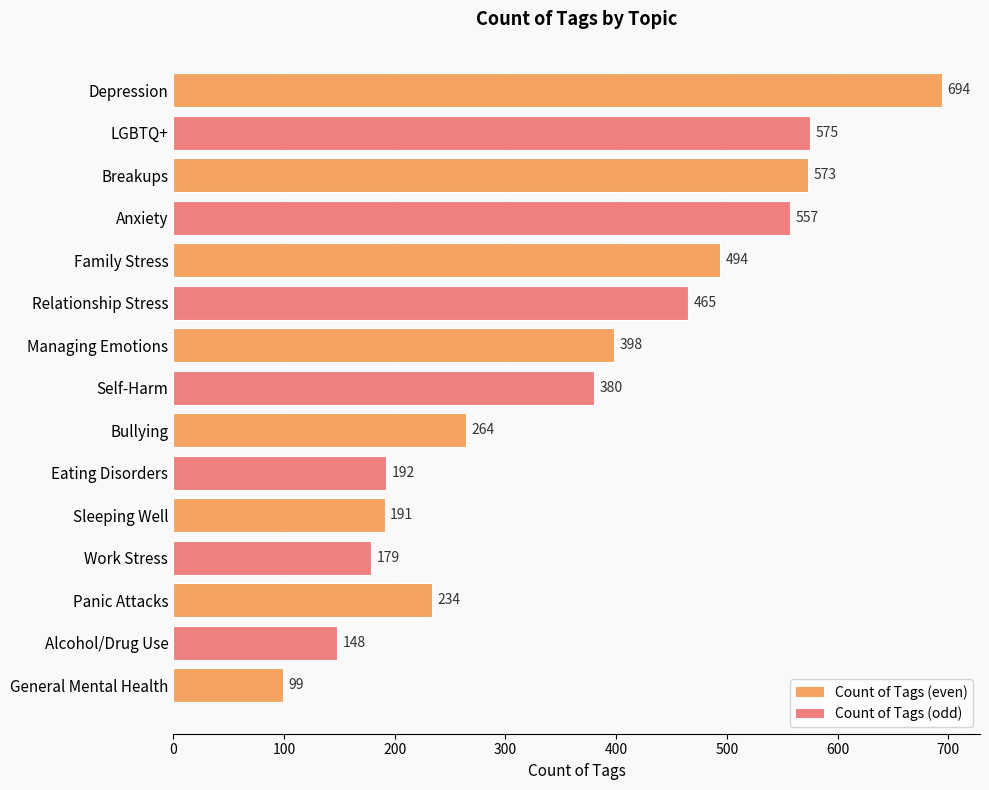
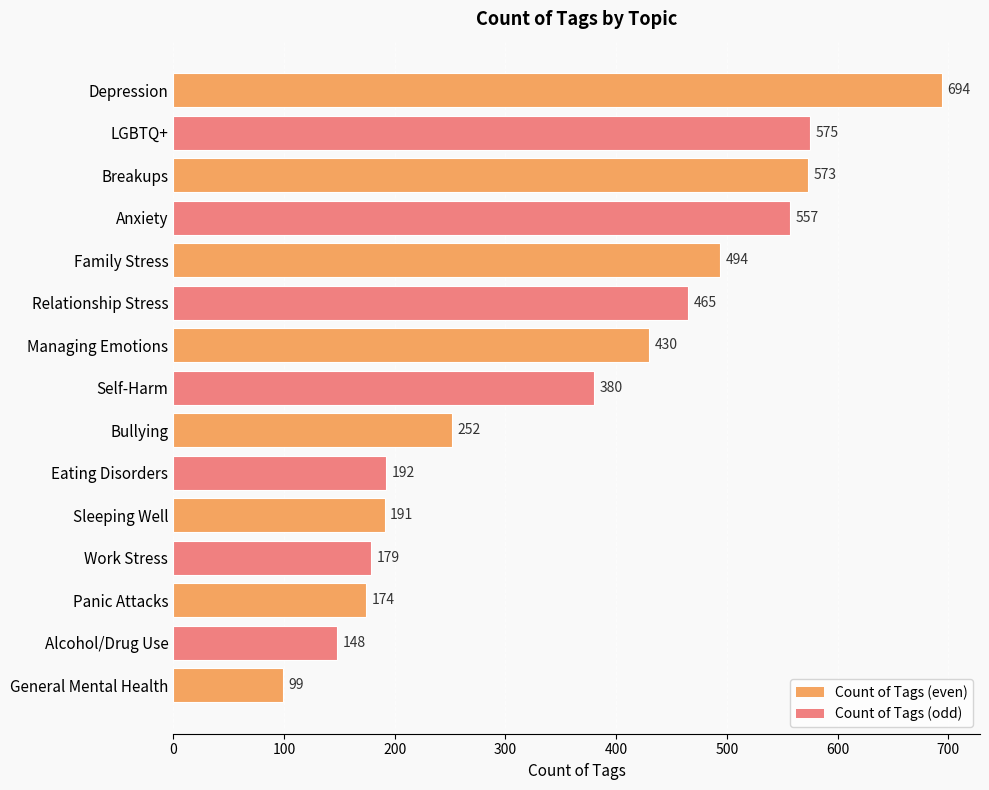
  {
    "Depression": 694,
    "LGBTQ+": 575,
    "Breakups": 573,
    "Anxiety": 557,
    "Family Stress": 494,
    "Relationship Stress": 465,
-   "Managing Emotions": 398,
+   "Managing Emotions": 430,
    "Self-Harm": 380,
-   "Bullying": 264,
+   "Bullying": 252,
    "Eating Disorders": 192,
    "Sleeping Well": 191,
    "Work Stress": 179,
-   "Panic Attacks": 234,
+   "Panic Attacks": 174,
    "Alcohol/Drug Use": 148,
    "General Mental Health": 99
  }
